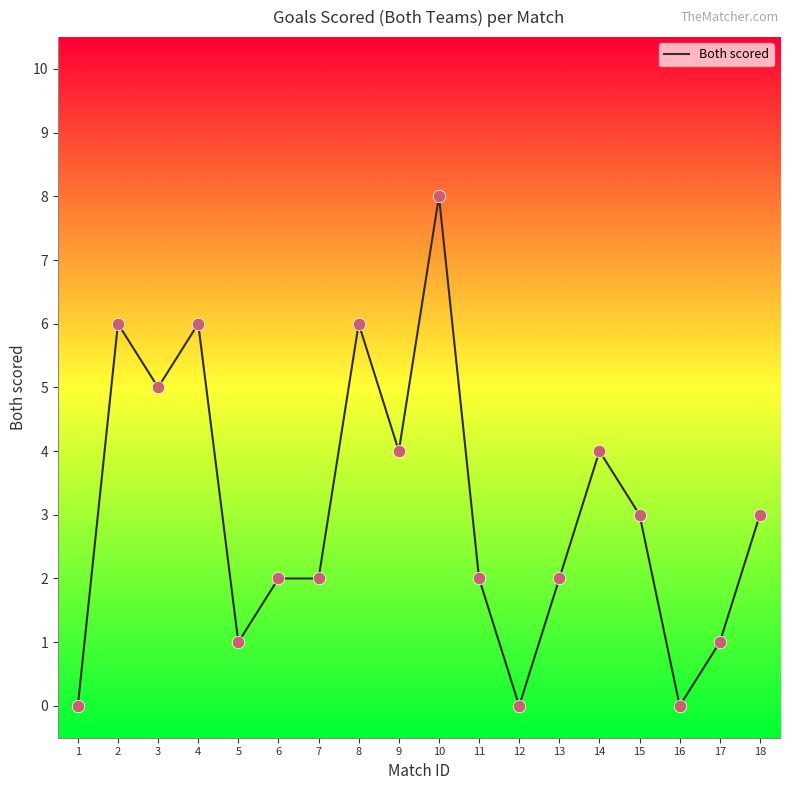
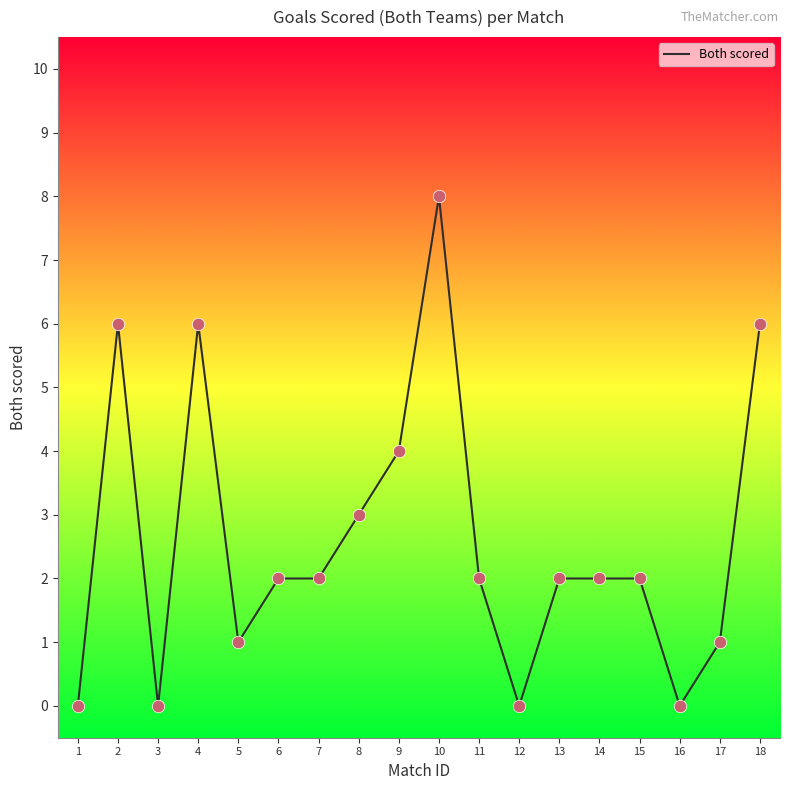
  {
    "1": 0,
    "2": 6,
-   "3": 5,
+   "3": 0,
    "4": 6,
    "5": 1,
    "6": 2,
    "7": 2,
-   "8": 6,
+   "8": 3,
    "9": 4,
    "10": 8,
    "11": 2,
    "12": 0,
    "13": 2,
-   "14": 4,
-   "15": 3,
+   "14": 2,
+   "15": 2,
    "16": 0,
    "17": 1,
-   "18": 3
+   "18": 6
  }
